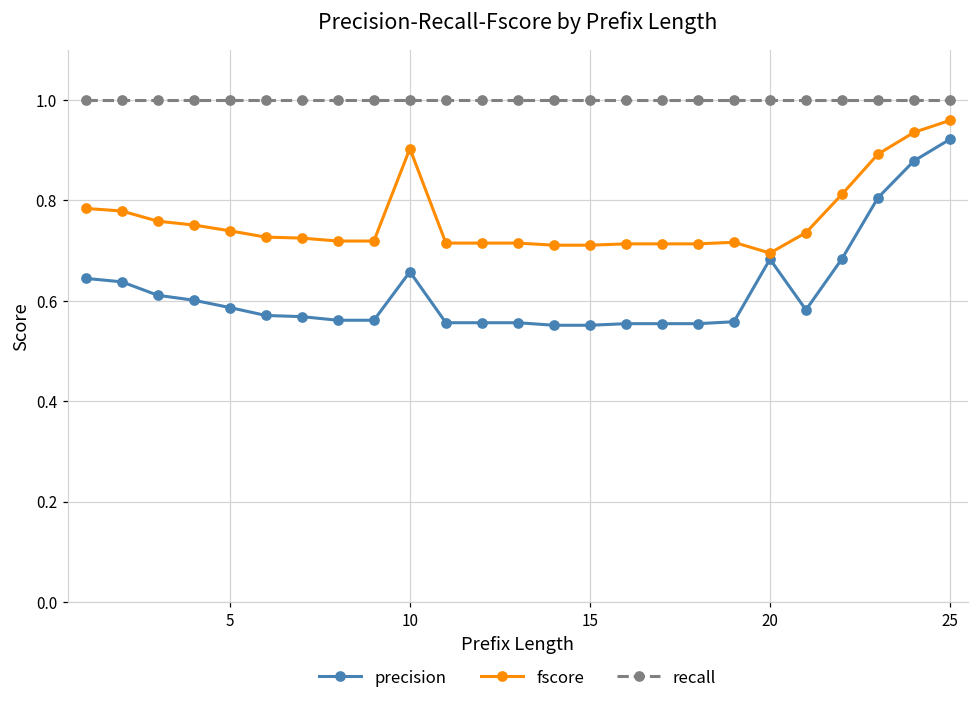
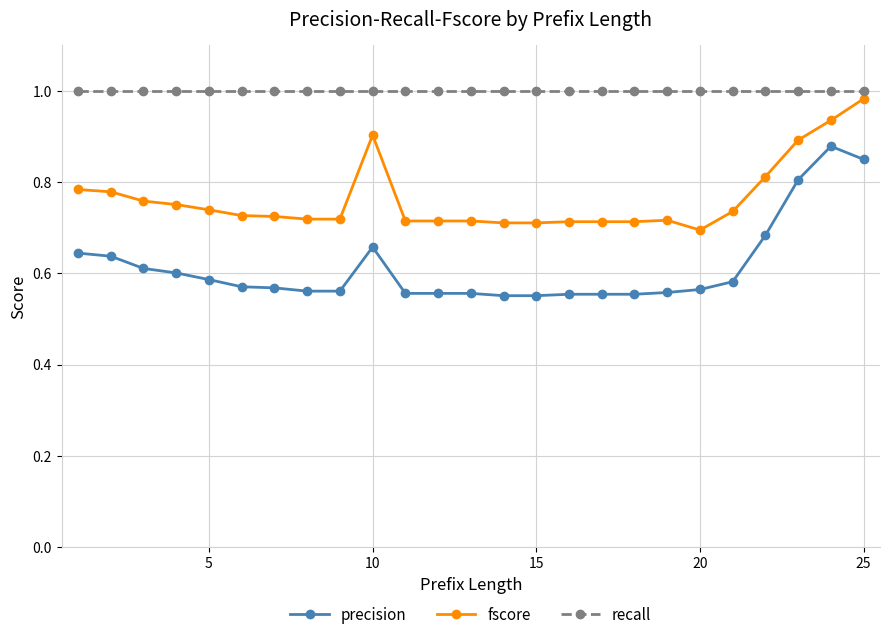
  {
    "precision": {
      "5": 0.59,
      "10": 0.66,
      "15": 0.55,
-     "20": 0.68,
-     "25": 0.92
+     "20": 0.56,
+     "25": 0.85
    },
    "fscore": {
      "5": 0.74,
      "10": 0.90,
      "15": 0.71,
      "20": 0.69,
-     "25": 0.96
+     "25": 0.98
    },
    "recall": {
      "5": 1.00,
      "10": 1.00,
      "15": 1.00,
      "20": 1.00,
      "25": 1.00
    }
  }
